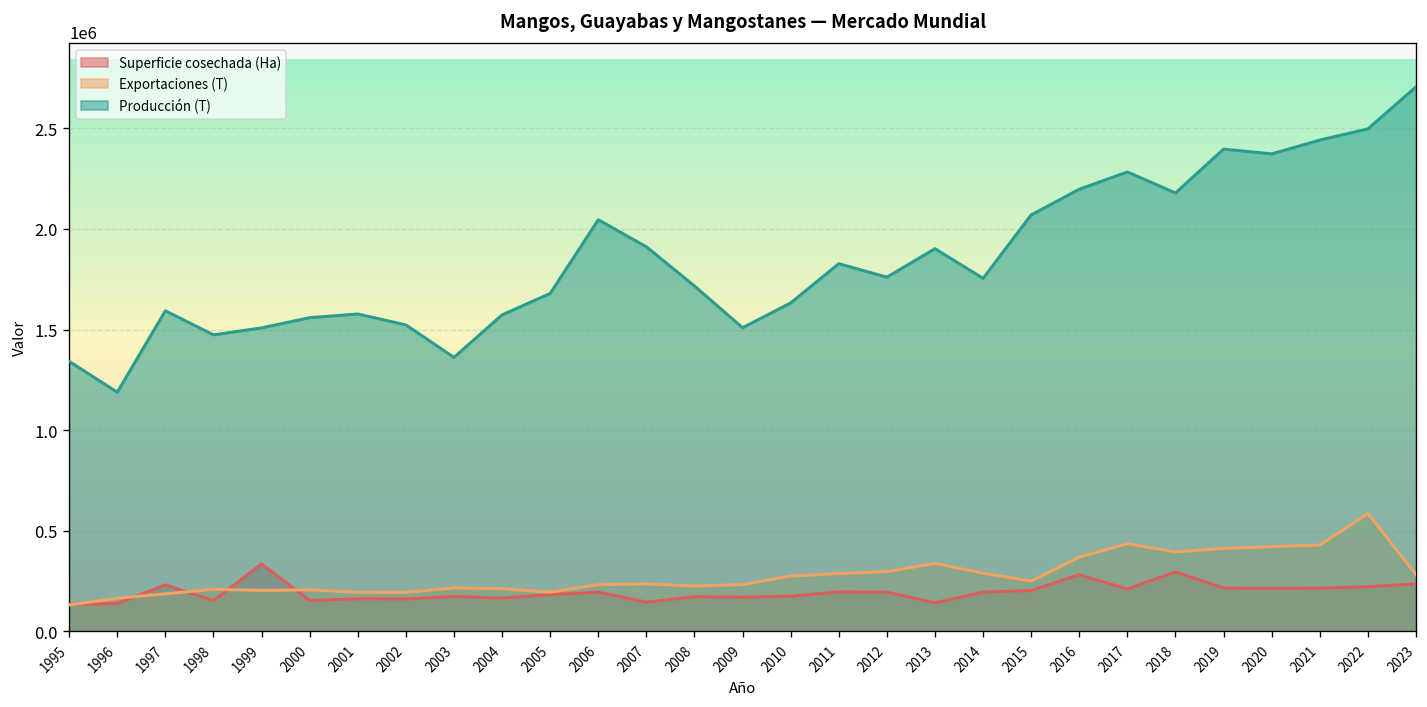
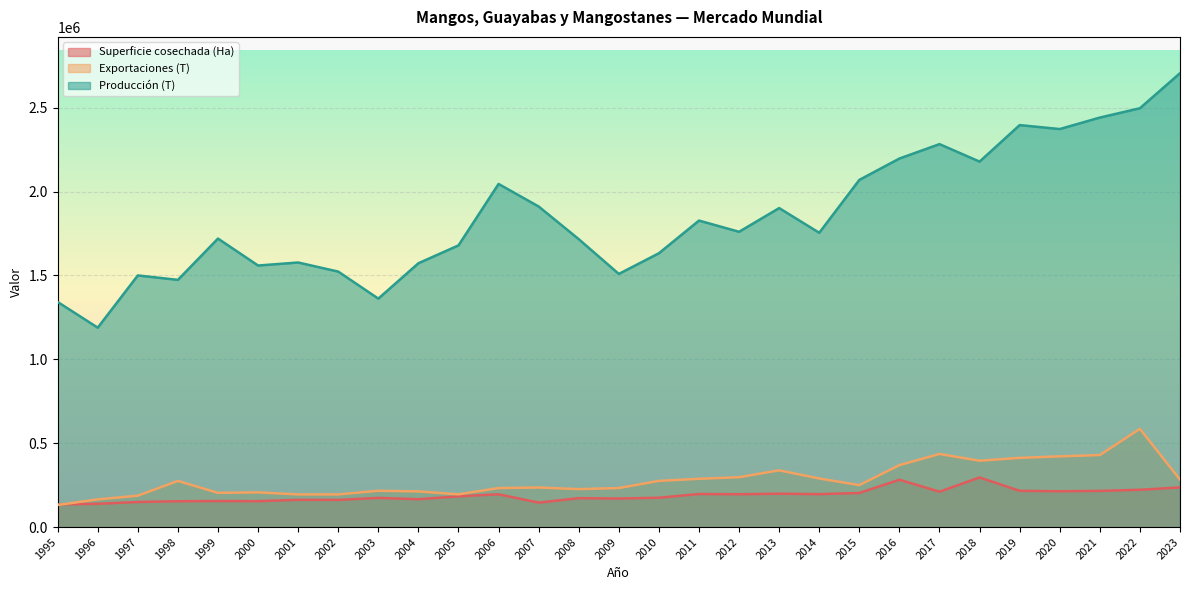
  {
    "Superficie cosechada (Ha)": {
      "1996": 140000,
-     "1997": 230000,
+     "1997": 150000,
      "1998": 150000,
-     "1999": 340000,
+     "1999": 160000,
      "2000": 150000,
      "2001": 160000,
      "2002": 160000,
      "2003": 170000,
      "2004": 170000,
      "2006": 200000,
      "2007": 150000,
      "2008": 170000,
      "2009": 170000,
      "2010": 170000,
      "2011": 200000,
      "2012": 200000,
-     "2013": 140000,
+     "2013": 200000,
      "2014": 200000,
      "2015": 200000,
      "2016": 280000,
      "2017": 210000,
      "2018": 300000,
      "2019": 220000,
      "2020": 210000,
      "2021": 220000,
      "2022": 220000,
      "2023": 240000
    },
    "Exportaciones (T)": {
      "1996": 160000,
      "1997": 190000,
-     "1998": 210000,
+     "1998": 270000,
      "1999": 200000,
      "2000": 210000,
      "2001": 190000,
      "2002": 190000,
      "2003": 220000,
      "2004": 210000,
      "2006": 230000,
      "2007": 240000,
      "2008": 230000,
      "2009": 230000,
      "2010": 280000,
      "2011": 290000,
      "2012": 300000,
      "2013": 340000,
      "2014": 290000,
      "2015": 250000,
      "2016": 370000,
      "2017": 440000,
      "2018": 400000,
      "2019": 410000,
      "2020": 420000,
      "2021": 430000,
      "2022": 590000,
      "2023": 280000
    },
    "Producción (T)": {
      "1995": 1340000,
      "1996": 1190000,
-     "1997": 1590000,
+     "1997": 1500000,
      "1998": 1470000,
-     "1999": 1510000,
+     "1999": 1720000,
      "2000": 1560000,
      "2001": 1580000,
      "2002": 1520000,
      "2003": 1360000,
      "2004": 1570000,
      "2005": 1680000,
      "2006": 2050000,
      "2007": 1910000,
      "2008": 1720000,
      "2009": 1510000,
      "2010": 1630000,
      "2011": 1830000,
      "2012": 1760000,
      "2013": 1900000,
      "2014": 1750000,
      "2015": 2070000,
      "2016": 2200000,
      "2017": 2280000,
      "2018": 2180000,
      "2019": 2400000,
      "2020": 2370000,
      "2021": 2440000,
      "2022": 2500000,
      "2023": 2710000
    }
  }
